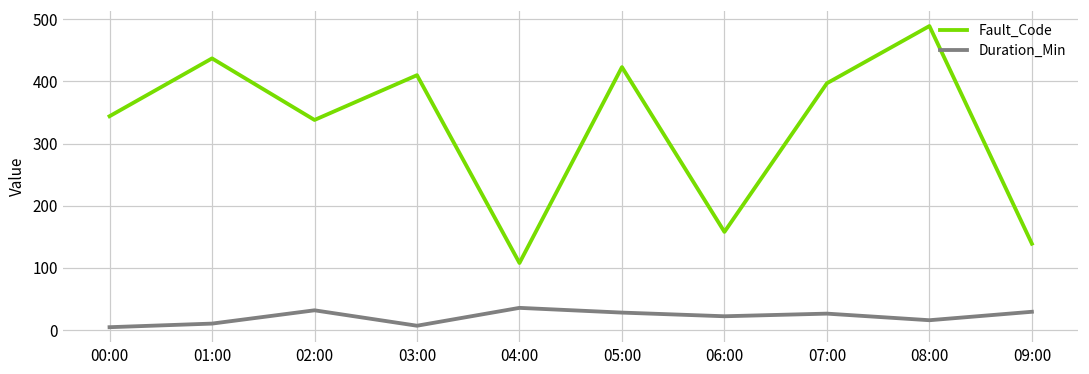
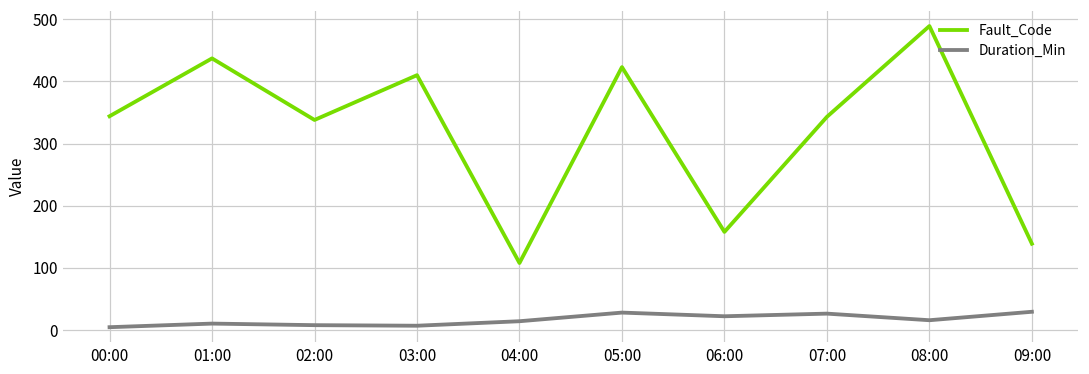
  {
    "Fault_Code": {
      "00:00": 340,
      "01:00": 440,
      "02:00": 340,
      "03:00": 410,
      "04:00": 110,
      "05:00": 420,
      "06:00": 160,
-     "07:00": 400,
+     "07:00": 340,
      "08:00": 490,
      "09:00": 140
    },
    "Duration_Min": {
      "00:00": 0,
      "01:00": 10,
-     "02:00": 30,
+     "02:00": 10,
      "03:00": 10,
-     "04:00": 40,
+     "04:00": 10,
      "05:00": 30,
      "06:00": 20,
      "07:00": 30,
      "08:00": 20,
      "09:00": 30
    }
  }
